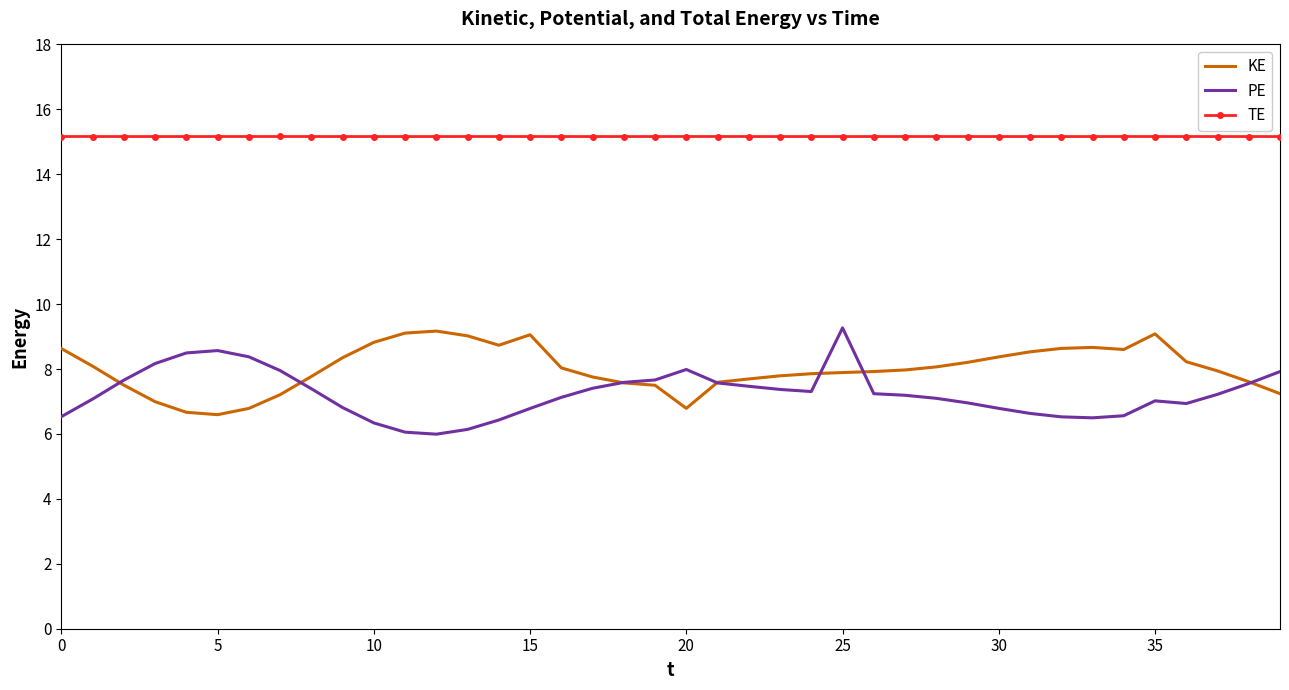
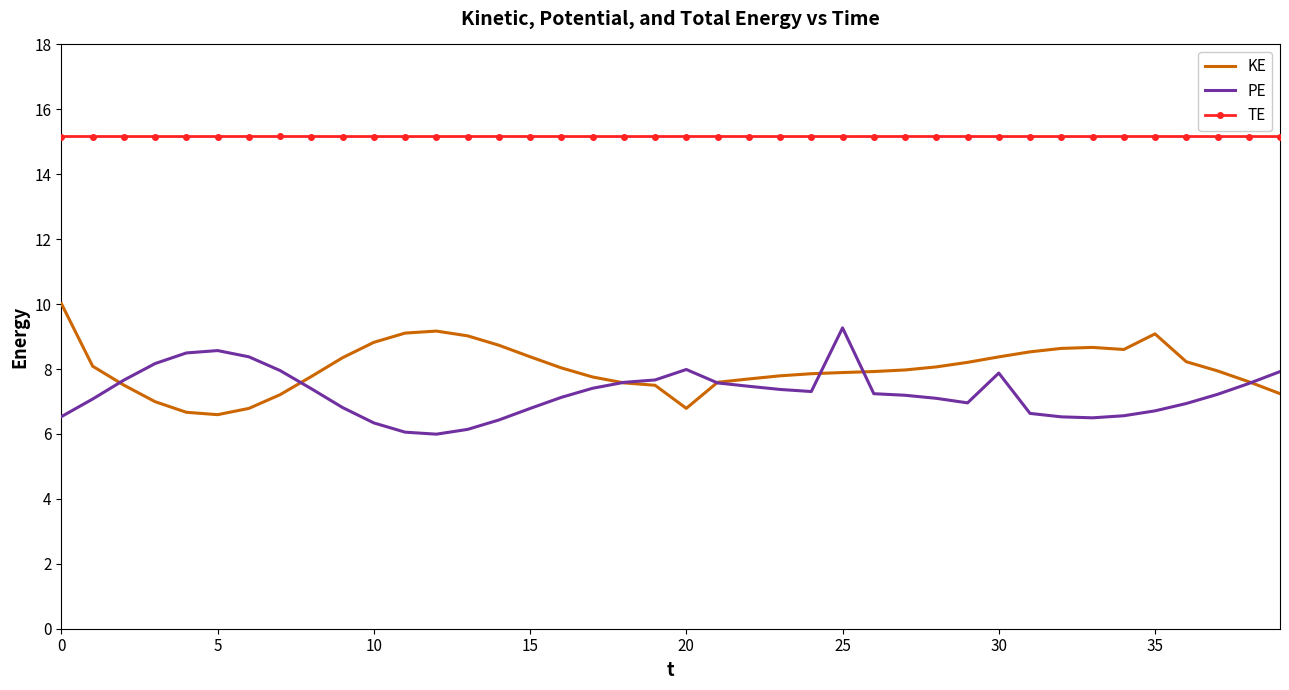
  {
    "KE": {
-     "0": 8.6,
+     "0": 10.0,
      "5": 6.6,
      "10": 8.8,
-     "15": 9.1,
+     "15": 8.4,
      "20": 6.8,
      "25": 7.9,
      "30": 8.4,
      "35": 9.1
    },
    "PE": {
      "0": 6.5,
      "5": 8.6,
      "10": 6.3,
      "15": 6.8,
      "20": 8.0,
      "25": 9.3,
-     "30": 6.8,
-     "35": 7.0
+     "30": 7.9,
+     "35": 6.7
    },
    "TE": {
      "0": 15.2,
      "5": 15.2,
      "10": 15.2,
      "15": 15.2,
      "20": 15.2,
      "25": 15.2,
      "30": 15.2,
      "35": 15.2
    }
  }
